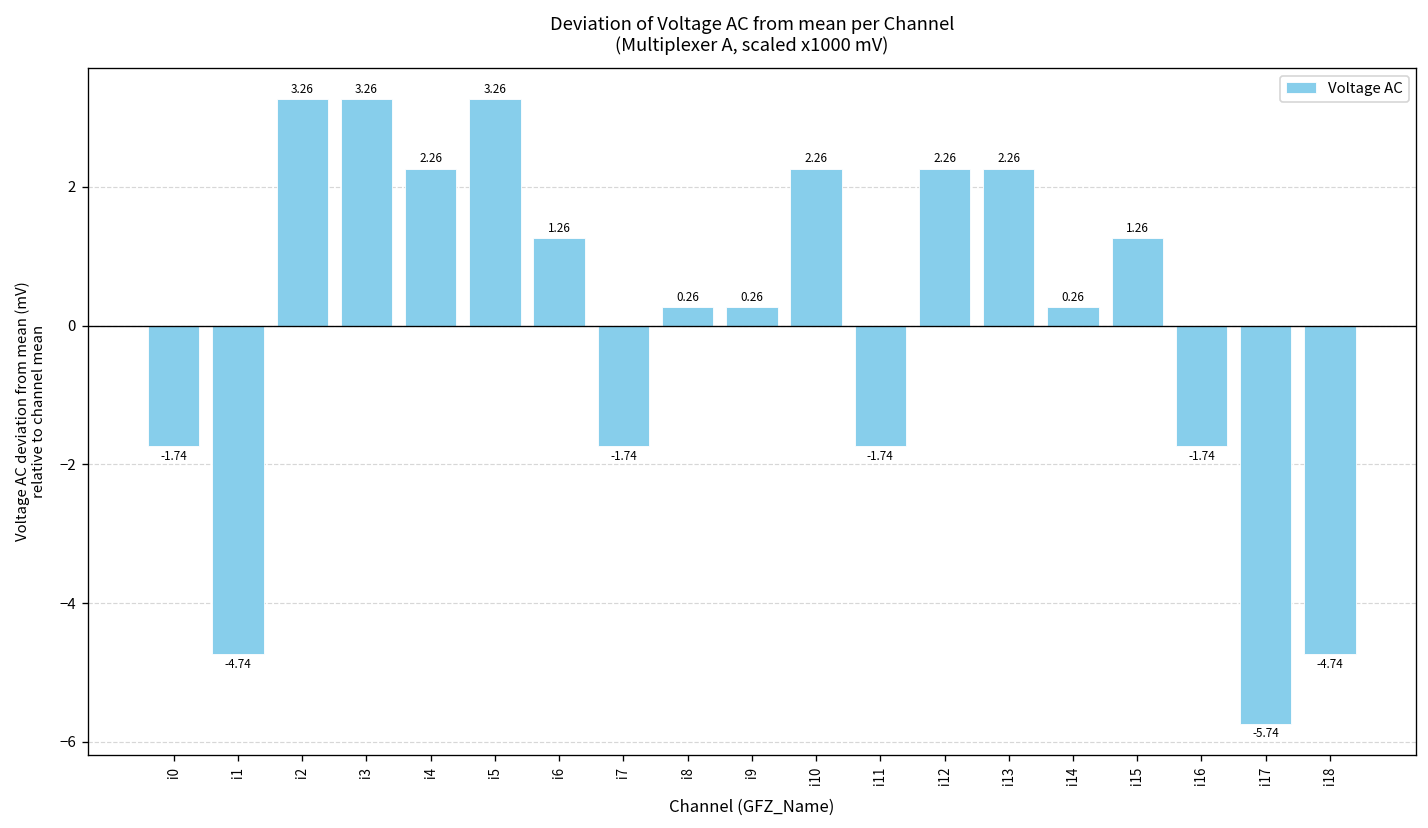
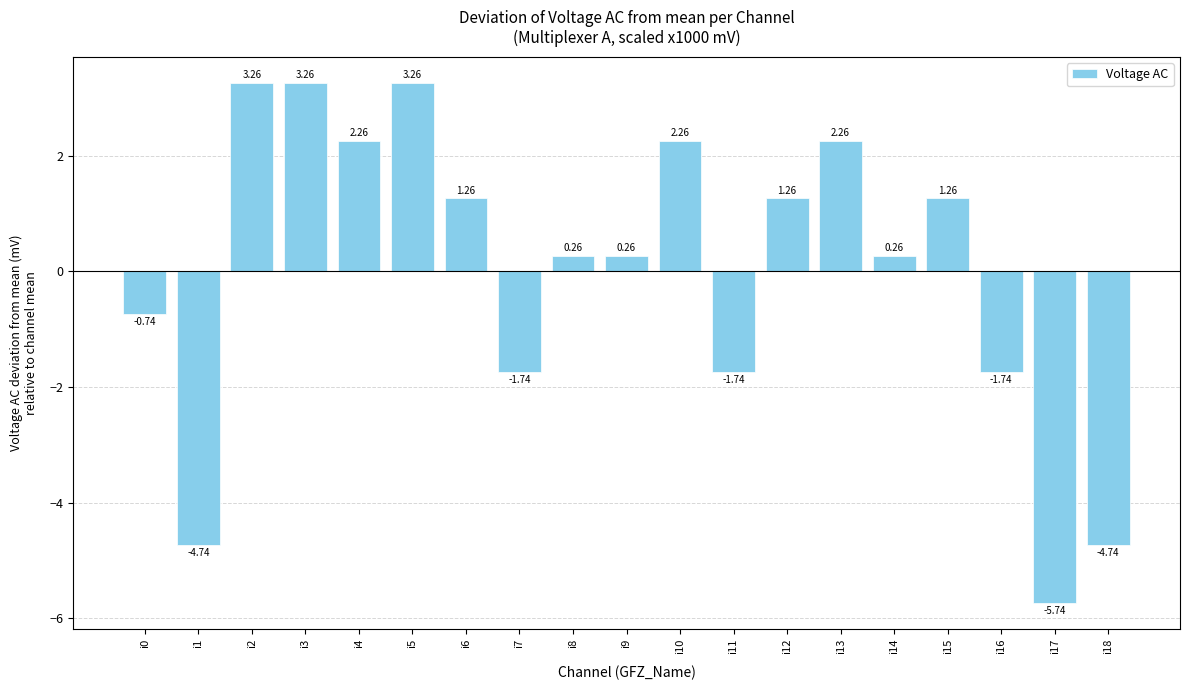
  {
-   "i0": -1.74,
+   "i0": -0.74,
    "i1": -4.74,
    "i2": 3.26,
    "i3": 3.26,
    "i4": 2.26,
    "i5": 3.26,
    "i6": 1.26,
    "i7": -1.74,
    "i8": 0.26,
    "i9": 0.26,
    "i10": 2.26,
    "i11": -1.74,
-   "i12": 2.26,
+   "i12": 1.26,
    "i13": 2.26,
    "i14": 0.26,
    "i15": 1.26,
    "i16": -1.74,
    "i17": -5.74,
    "i18": -4.74
  }
